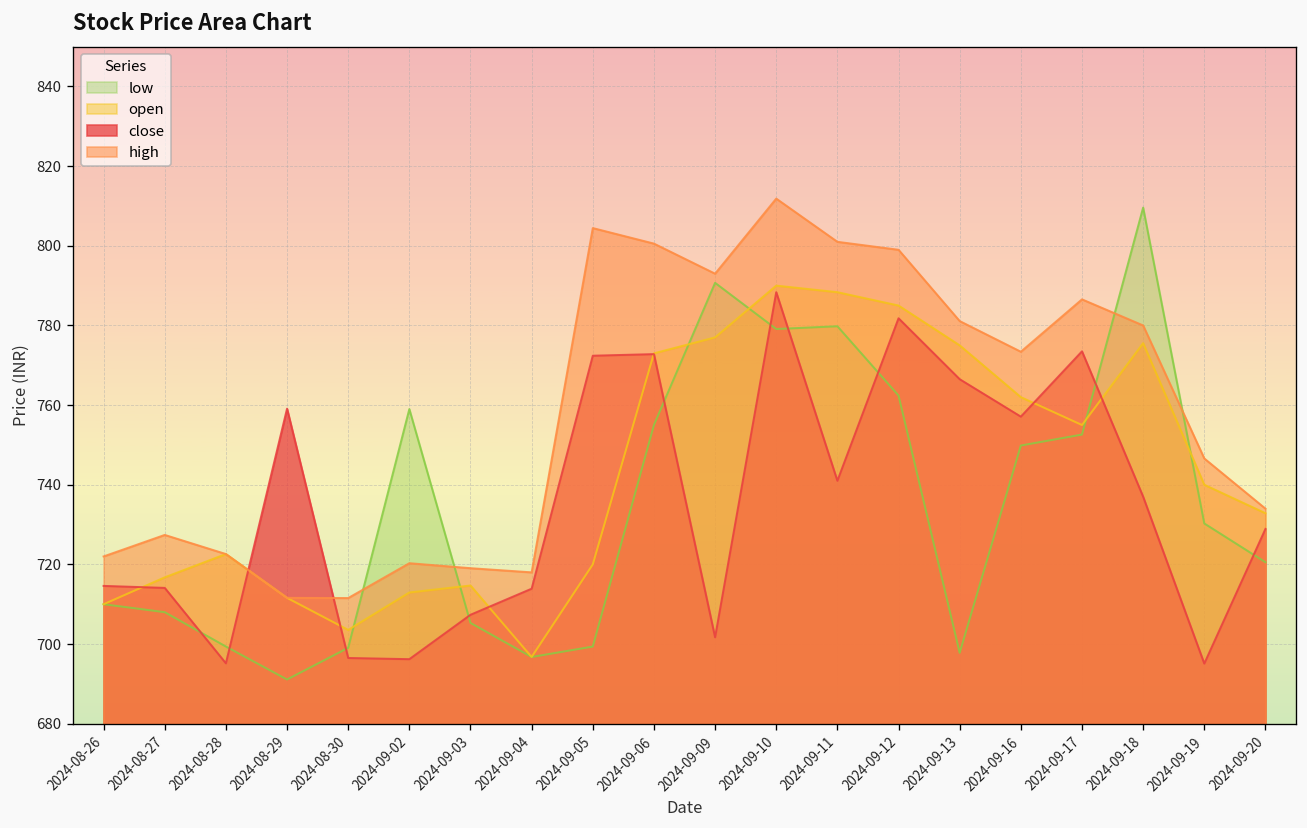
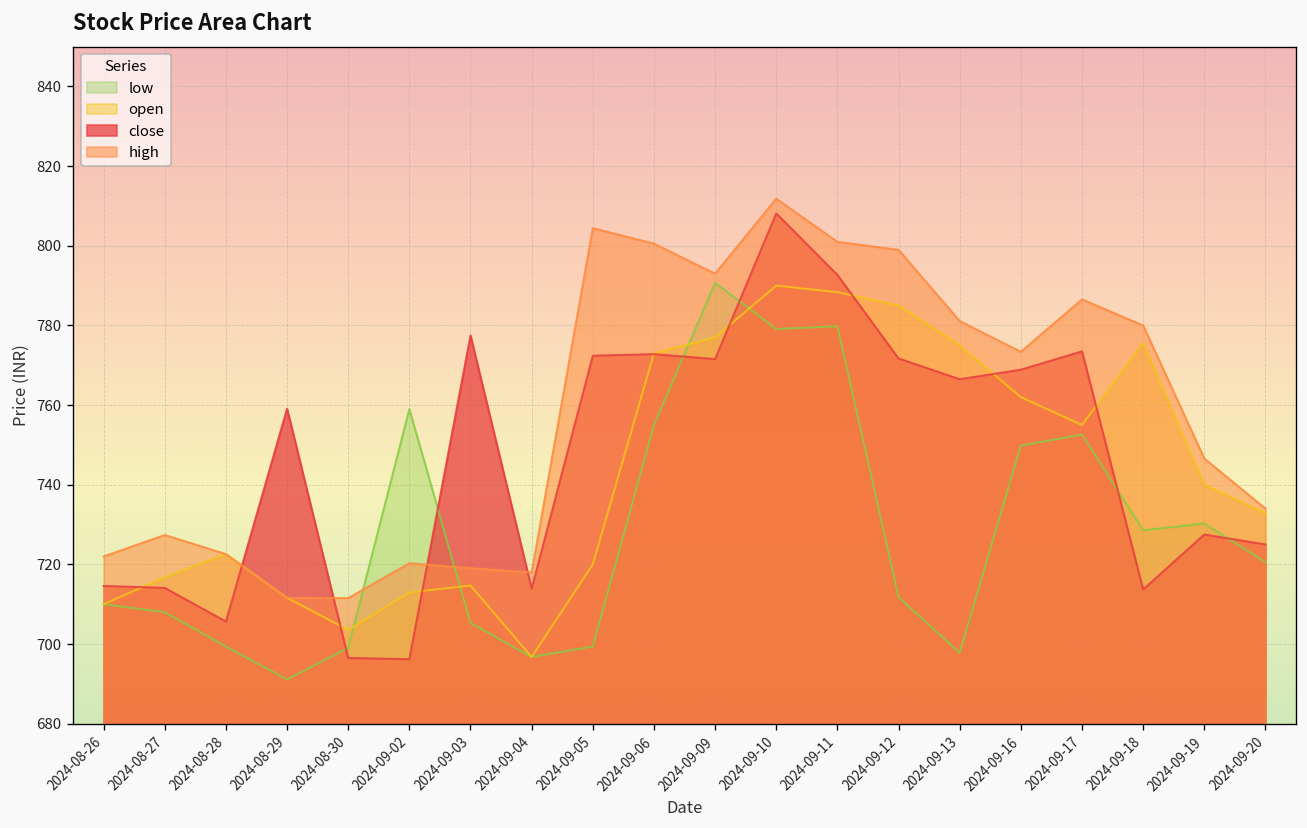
  {
    "low": {
      "2024-08-27": 708,
      "2024-08-28": 699,
      "2024-08-29": 691,
      "2024-08-30": 699,
      "2024-09-02": 759,
      "2024-09-03": 705,
      "2024-09-05": 699,
      "2024-09-06": 755,
      "2024-09-09": 791,
      "2024-09-10": 779,
      "2024-09-11": 780,
-     "2024-09-12": 762,
+     "2024-09-12": 712,
      "2024-09-13": 698,
      "2024-09-16": 750,
      "2024-09-17": 753,
-     "2024-09-18": 810,
+     "2024-09-18": 729,
      "2024-09-19": 730,
      "2024-09-20": 721
    },
    "close": {
      "2024-08-26": 715,
      "2024-08-27": 714,
-     "2024-08-28": 695,
+     "2024-08-28": 706,
      "2024-08-29": 759,
      "2024-08-30": 697,
      "2024-09-02": 696,
-     "2024-09-03": 707,
+     "2024-09-03": 777,
      "2024-09-04": 714,
      "2024-09-05": 772,
-     "2024-09-09": 702,
-     "2024-09-10": 788,
-     "2024-09-11": 741,
-     "2024-09-12": 782,
+     "2024-09-09": 772,
+     "2024-09-10": 808,
+     "2024-09-11": 793,
+     "2024-09-12": 772,
      "2024-09-13": 767,
-     "2024-09-16": 757,
+     "2024-09-16": 769,
      "2024-09-17": 774,
-     "2024-09-18": 737,
-     "2024-09-19": 695,
-     "2024-09-20": 729
+     "2024-09-18": 714,
+     "2024-09-19": 728,
+     "2024-09-20": 725
    }
  }
